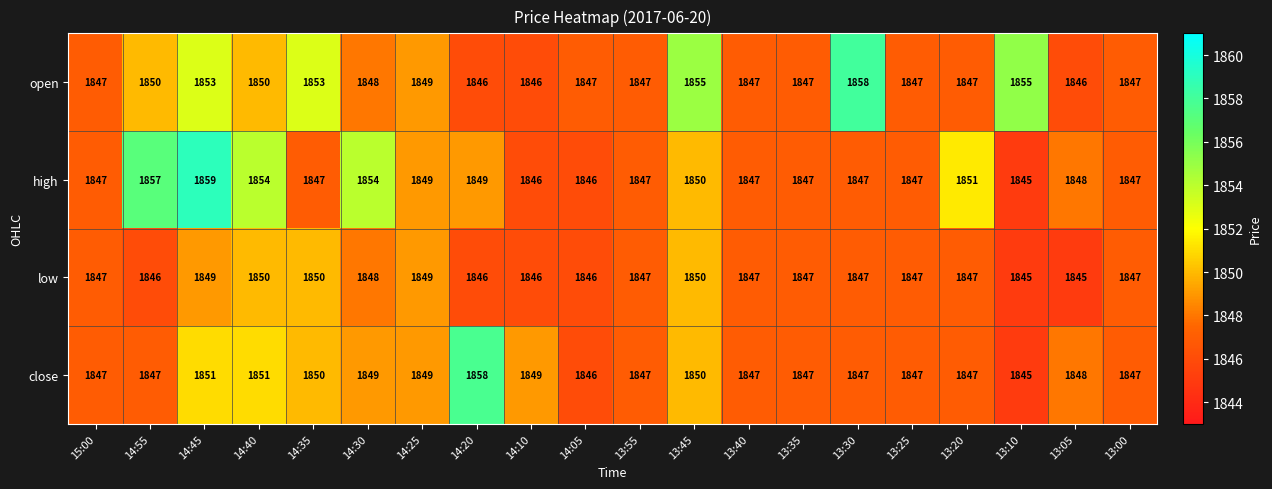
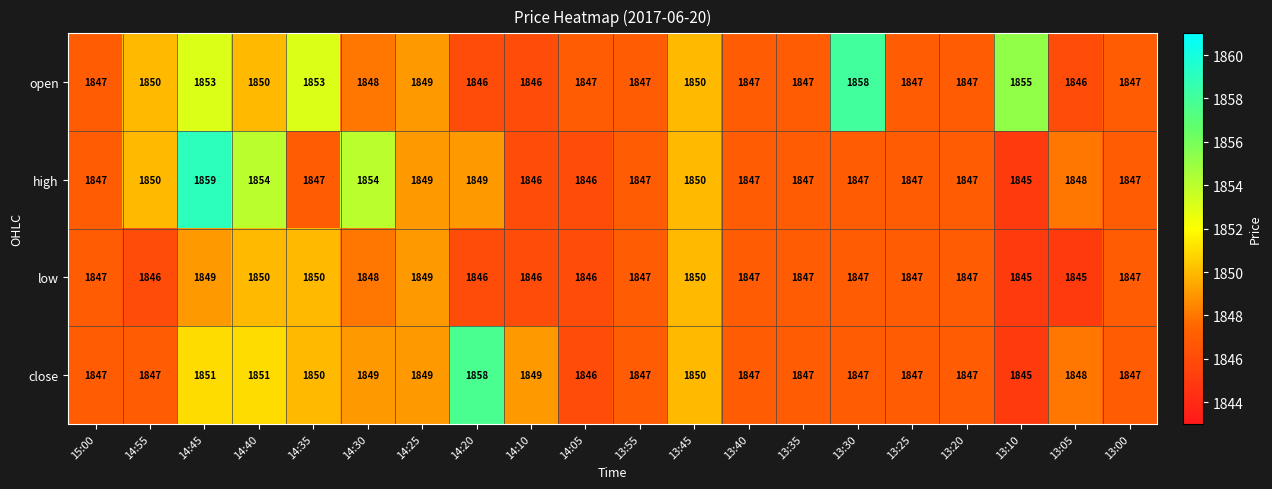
  {
    "open": {
      "15:00": 1847,
      "14:55": 1850,
      "14:45": 1853,
      "14:40": 1850,
      "14:35": 1853,
      "14:30": 1848,
      "14:25": 1849,
      "14:20": 1846,
      "14:10": 1846,
      "14:05": 1847,
      "13:55": 1847,
-     "13:45": 1855,
+     "13:45": 1850,
      "13:40": 1847,
      "13:35": 1847,
      "13:30": 1858,
      "13:25": 1847,
      "13:20": 1847,
      "13:10": 1855,
      "13:05": 1846,
      "13:00": 1847
    },
    "high": {
      "15:00": 1847,
-     "14:55": 1857,
+     "14:55": 1850,
      "14:45": 1859,
      "14:40": 1854,
      "14:35": 1847,
      "14:30": 1854,
      "14:25": 1849,
      "14:20": 1849,
      "14:10": 1846,
      "14:05": 1846,
      "13:55": 1847,
      "13:45": 1850,
      "13:40": 1847,
      "13:35": 1847,
      "13:30": 1847,
      "13:25": 1847,
-     "13:20": 1851,
+     "13:20": 1847,
      "13:10": 1845,
      "13:05": 1848,
      "13:00": 1847
    },
    "low": {
      "15:00": 1847,
      "14:55": 1846,
      "14:45": 1849,
      "14:40": 1850,
      "14:35": 1850,
      "14:30": 1848,
      "14:25": 1849,
      "14:20": 1846,
      "14:10": 1846,
      "14:05": 1846,
      "13:55": 1847,
      "13:45": 1850,
      "13:40": 1847,
      "13:35": 1847,
      "13:30": 1847,
      "13:25": 1847,
      "13:20": 1847,
      "13:10": 1845,
      "13:05": 1845,
      "13:00": 1847
    },
    "close": {
      "15:00": 1847,
      "14:55": 1847,
      "14:45": 1851,
      "14:40": 1851,
      "14:35": 1850,
      "14:30": 1849,
      "14:25": 1849,
      "14:20": 1858,
      "14:10": 1849,
      "14:05": 1846,
      "13:55": 1847,
      "13:45": 1850,
      "13:40": 1847,
      "13:35": 1847,
      "13:30": 1847,
      "13:25": 1847,
      "13:20": 1847,
      "13:10": 1845,
      "13:05": 1848,
      "13:00": 1847
    }
  }
